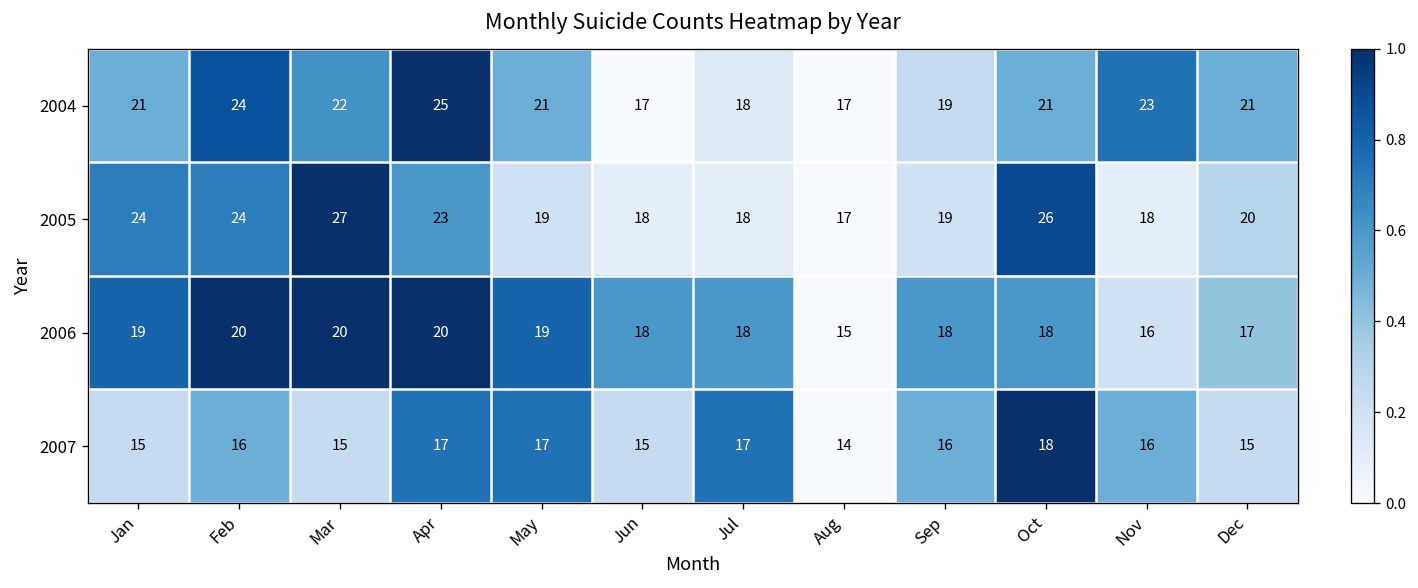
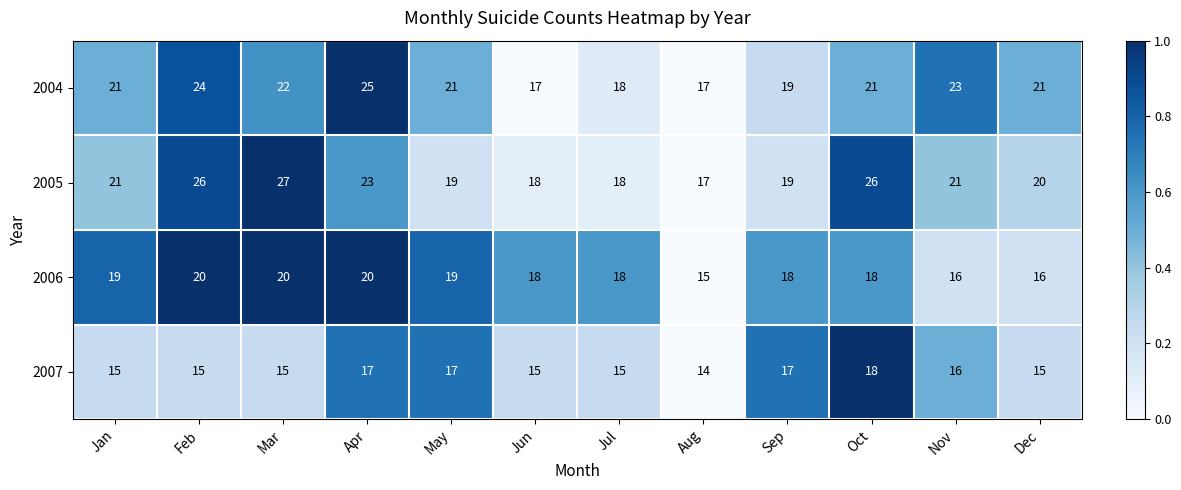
  {
    "2004": {
      "Jan": 21,
      "Feb": 24,
      "Mar": 22,
      "Apr": 25,
      "May": 21,
      "Jun": 17,
      "Jul": 18,
      "Aug": 17,
      "Sep": 19,
      "Oct": 21,
      "Nov": 23,
      "Dec": 21
    },
    "2005": {
-     "Jan": 24,
-     "Feb": 24,
+     "Jan": 21,
+     "Feb": 26,
      "Mar": 27,
      "Apr": 23,
      "May": 19,
      "Jun": 18,
      "Jul": 18,
      "Aug": 17,
      "Sep": 19,
      "Oct": 26,
-     "Nov": 18,
+     "Nov": 21,
      "Dec": 20
    },
    "2006": {
      "Jan": 19,
      "Feb": 20,
      "Mar": 20,
      "Apr": 20,
      "May": 19,
      "Jun": 18,
      "Jul": 18,
      "Aug": 15,
      "Sep": 18,
      "Oct": 18,
      "Nov": 16,
-     "Dec": 17
+     "Dec": 16
    },
    "2007": {
      "Jan": 15,
-     "Feb": 16,
+     "Feb": 15,
      "Mar": 15,
      "Apr": 17,
      "May": 17,
      "Jun": 15,
-     "Jul": 17,
+     "Jul": 15,
      "Aug": 14,
-     "Sep": 16,
+     "Sep": 17,
      "Oct": 18,
      "Nov": 16,
      "Dec": 15
    }
  }
